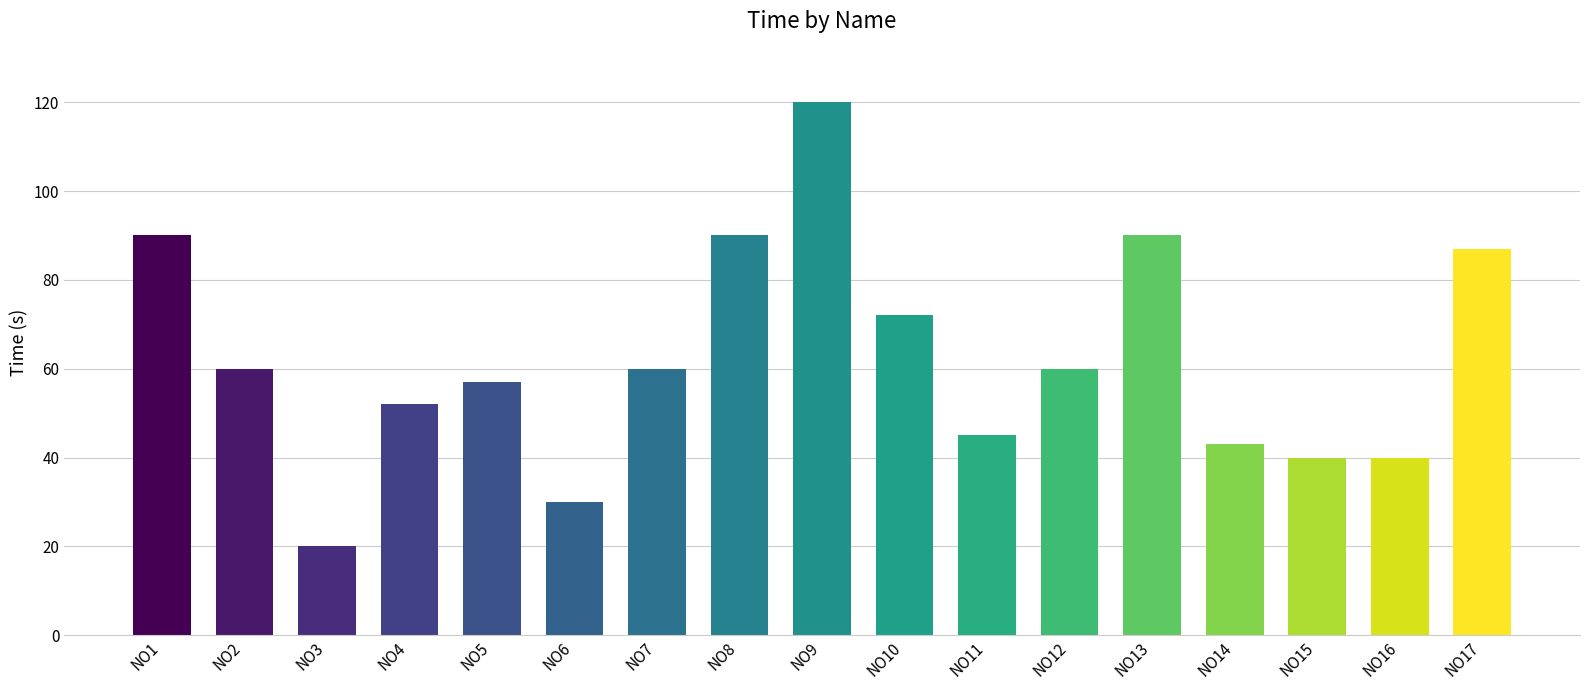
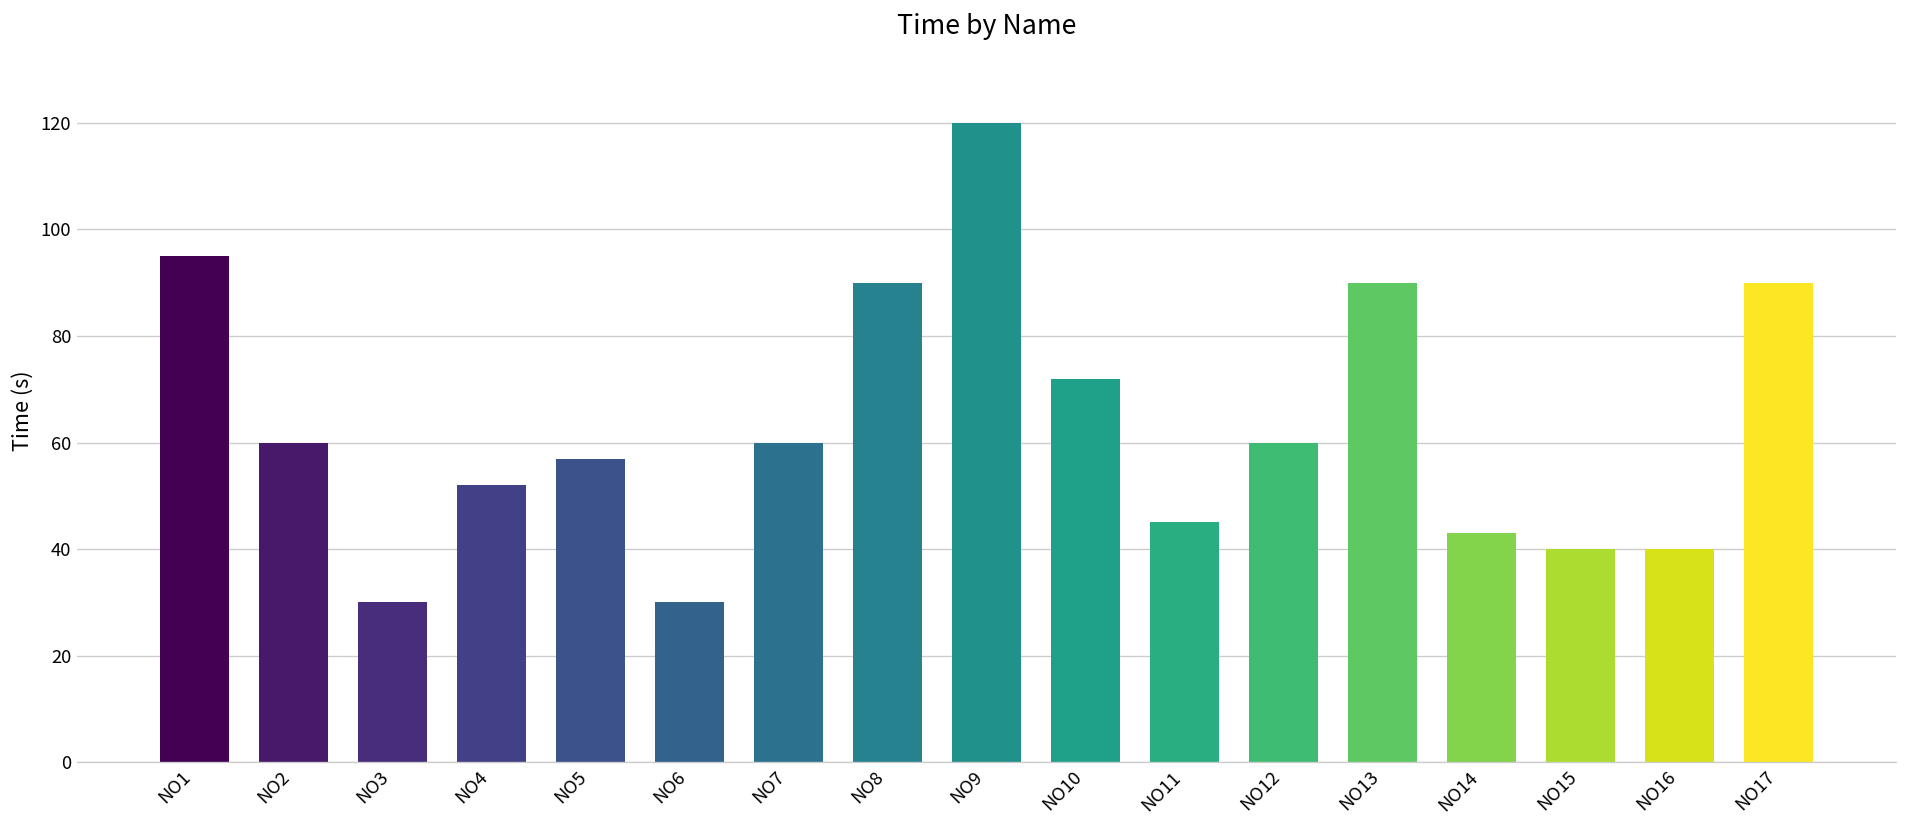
  {
-   "NO1": 90,
+   "NO1": 95,
    "NO2": 60,
-   "NO3": 20,
+   "NO3": 30,
    "NO4": 52,
    "NO5": 57,
    "NO6": 30,
    "NO7": 60,
    "NO8": 90,
    "NO9": 120,
    "NO10": 72,
    "NO11": 45,
    "NO12": 60,
    "NO13": 90,
    "NO14": 43,
    "NO15": 40,
    "NO16": 40,
-   "NO17": 87
+   "NO17": 90
  }
